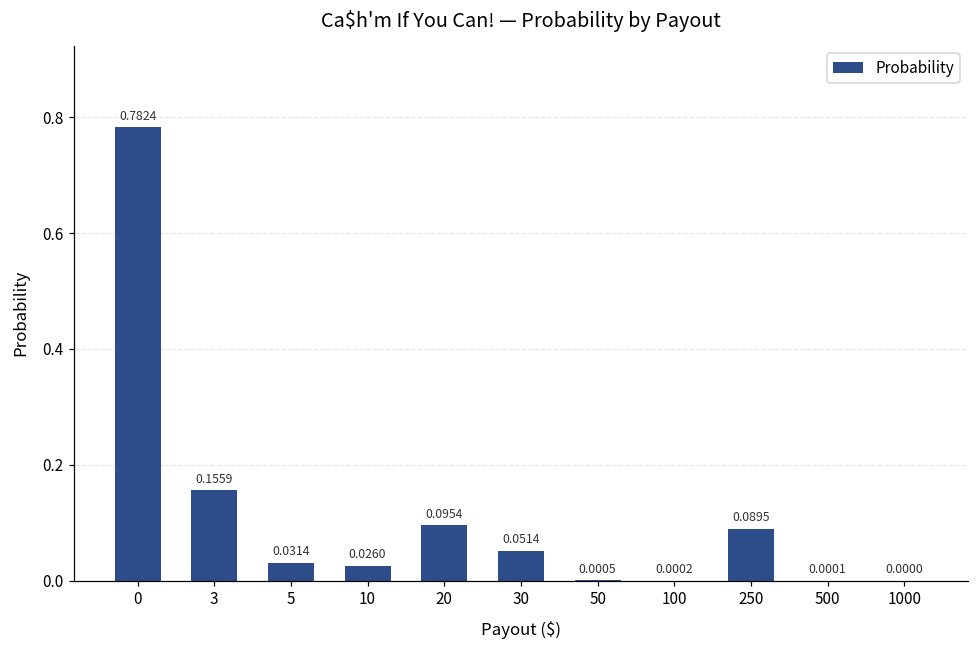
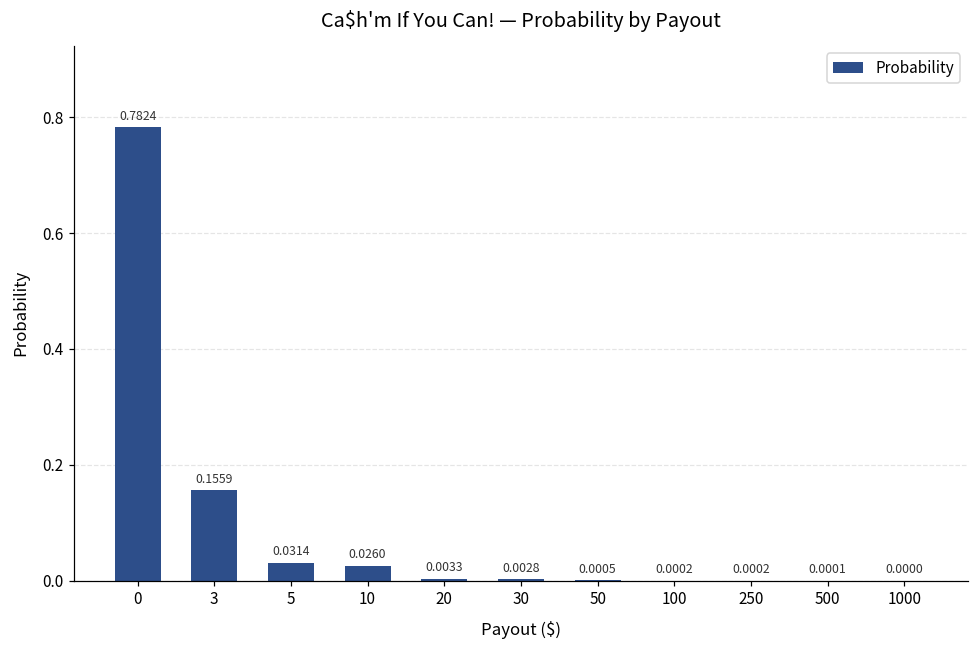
  {
    "0": 0.7824,
    "3": 0.1559,
    "5": 0.0314,
    "10": 0.0260,
-   "20": 0.0954,
-   "30": 0.0514,
+   "20": 0.0033,
+   "30": 0.0028,
    "50": 0.0005,
    "100": 0.0002,
-   "250": 0.0895,
+   "250": 0.0002,
    "500": 0.0001,
    "1000": 0.0000
  }
